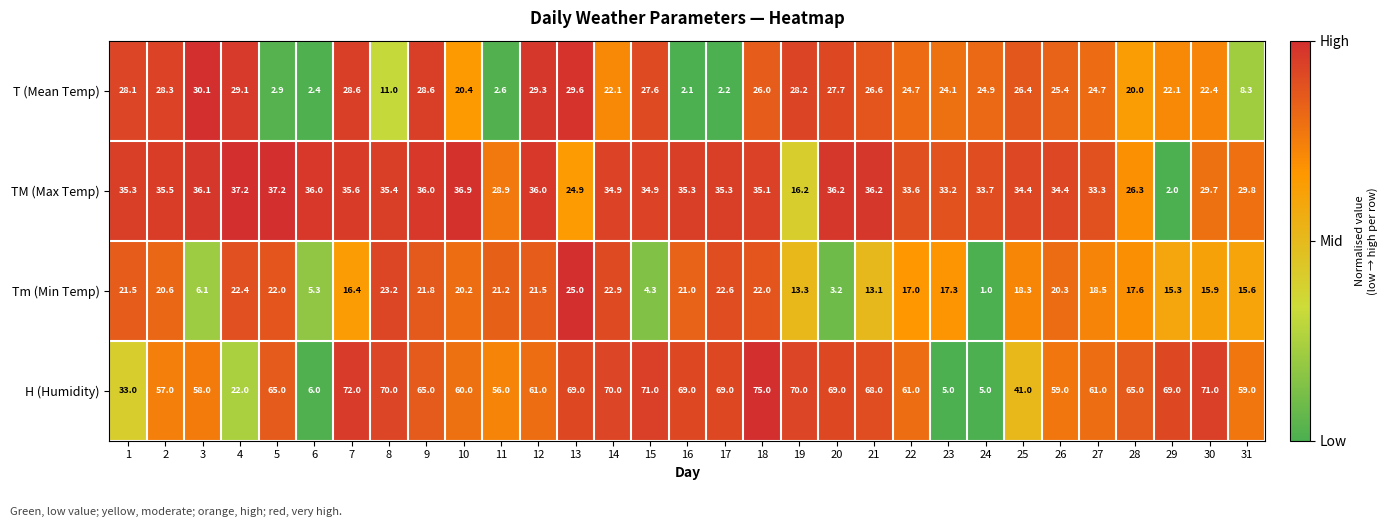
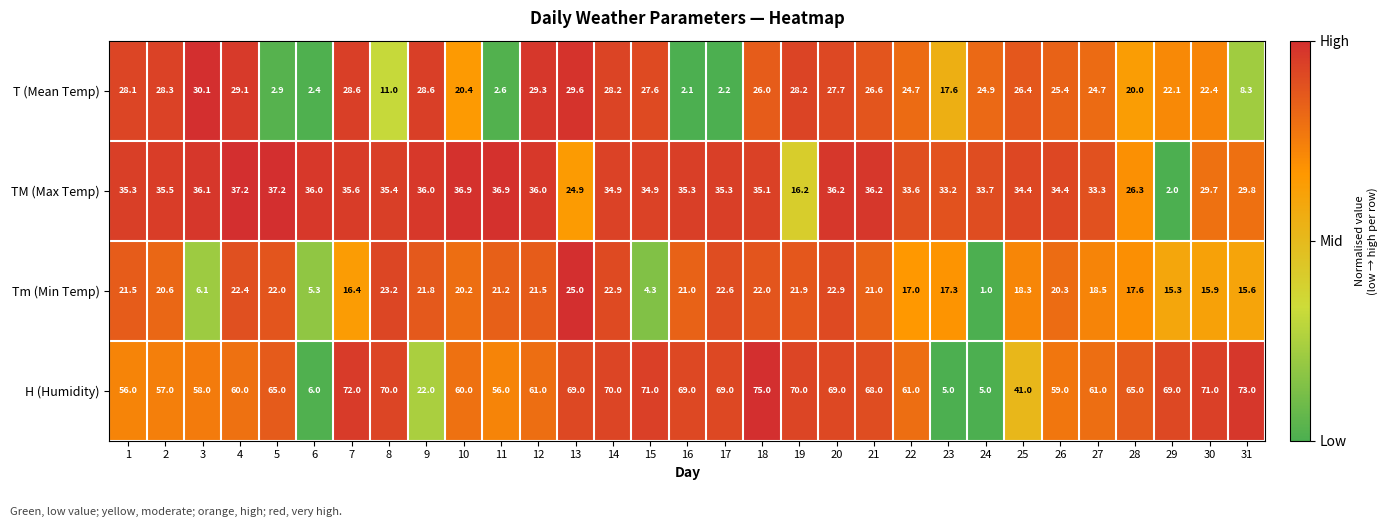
  {
    "T (Mean Temp)": {
      "1": 28.1,
      "2": 28.3,
      "3": 30.1,
      "4": 29.1,
      "5": 2.9,
      "6": 2.4,
      "7": 28.6,
      "8": 11.0,
      "9": 28.6,
      "10": 20.4,
      "11": 2.6,
      "12": 29.3,
      "13": 29.6,
-     "14": 22.1,
+     "14": 28.2,
      "15": 27.6,
      "16": 2.1,
      "17": 2.2,
      "18": 26.0,
      "19": 28.2,
      "20": 27.7,
      "21": 26.6,
      "22": 24.7,
-     "23": 24.1,
+     "23": 17.6,
      "24": 24.9,
      "25": 26.4,
      "26": 25.4,
      "27": 24.7,
      "28": 20.0,
      "29": 22.1,
      "30": 22.4,
      "31": 8.3
    },
    "TM (Max Temp)": {
      "1": 35.3,
      "2": 35.5,
      "3": 36.1,
      "4": 37.2,
      "5": 37.2,
      "6": 36.0,
      "7": 35.6,
      "8": 35.4,
      "9": 36.0,
      "10": 36.9,
-     "11": 28.9,
+     "11": 36.9,
      "12": 36.0,
      "13": 24.9,
      "14": 34.9,
      "15": 34.9,
      "16": 35.3,
      "17": 35.3,
      "18": 35.1,
      "19": 16.2,
      "20": 36.2,
      "21": 36.2,
      "22": 33.6,
      "23": 33.2,
      "24": 33.7,
      "25": 34.4,
      "26": 34.4,
      "27": 33.3,
      "28": 26.3,
      "29": 2.0,
      "30": 29.7,
      "31": 29.8
    },
    "Tm (Min Temp)": {
      "1": 21.5,
      "2": 20.6,
      "3": 6.1,
      "4": 22.4,
      "5": 22.0,
      "6": 5.3,
      "7": 16.4,
      "8": 23.2,
      "9": 21.8,
      "10": 20.2,
      "11": 21.2,
      "12": 21.5,
      "13": 25.0,
      "14": 22.9,
      "15": 4.3,
      "16": 21.0,
      "17": 22.6,
      "18": 22.0,
-     "19": 13.3,
-     "20": 3.2,
-     "21": 13.1,
+     "19": 21.9,
+     "20": 22.9,
+     "21": 21.0,
      "22": 17.0,
      "23": 17.3,
      "24": 1.0,
      "25": 18.3,
      "26": 20.3,
      "27": 18.5,
      "28": 17.6,
      "29": 15.3,
      "30": 15.9,
      "31": 15.6
    },
    "H (Humidity)": {
-     "1": 33.0,
+     "1": 56.0,
      "2": 57.0,
      "3": 58.0,
-     "4": 22.0,
+     "4": 60.0,
      "5": 65.0,
      "6": 6.0,
      "7": 72.0,
      "8": 70.0,
-     "9": 65.0,
+     "9": 22.0,
      "10": 60.0,
      "11": 56.0,
      "12": 61.0,
      "13": 69.0,
      "14": 70.0,
      "15": 71.0,
      "16": 69.0,
      "17": 69.0,
      "18": 75.0,
      "19": 70.0,
      "20": 69.0,
      "21": 68.0,
      "22": 61.0,
      "23": 5.0,
      "24": 5.0,
      "25": 41.0,
      "26": 59.0,
      "27": 61.0,
      "28": 65.0,
      "29": 69.0,
      "30": 71.0,
-     "31": 59.0
+     "31": 73.0
    }
  }
